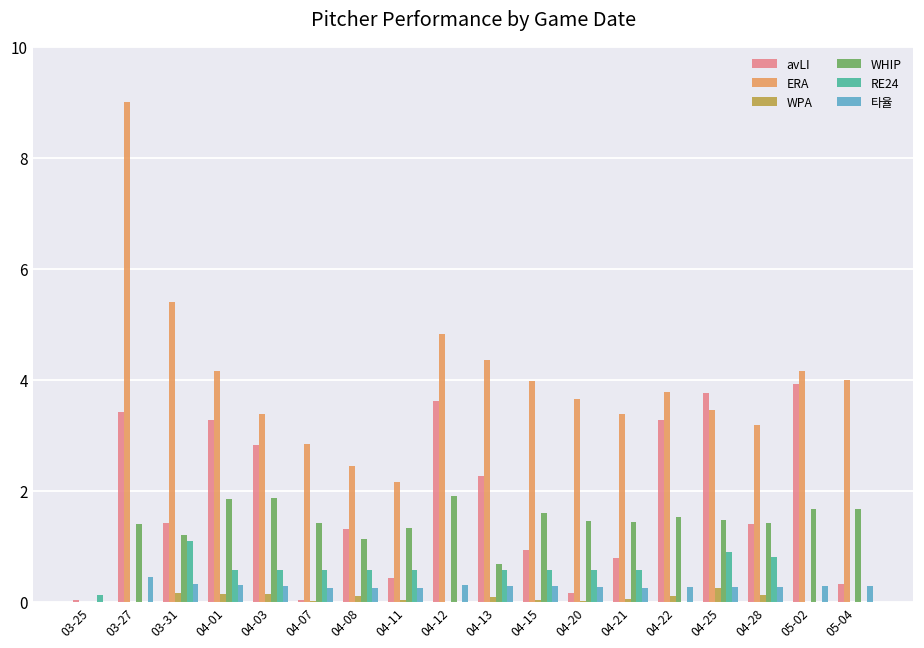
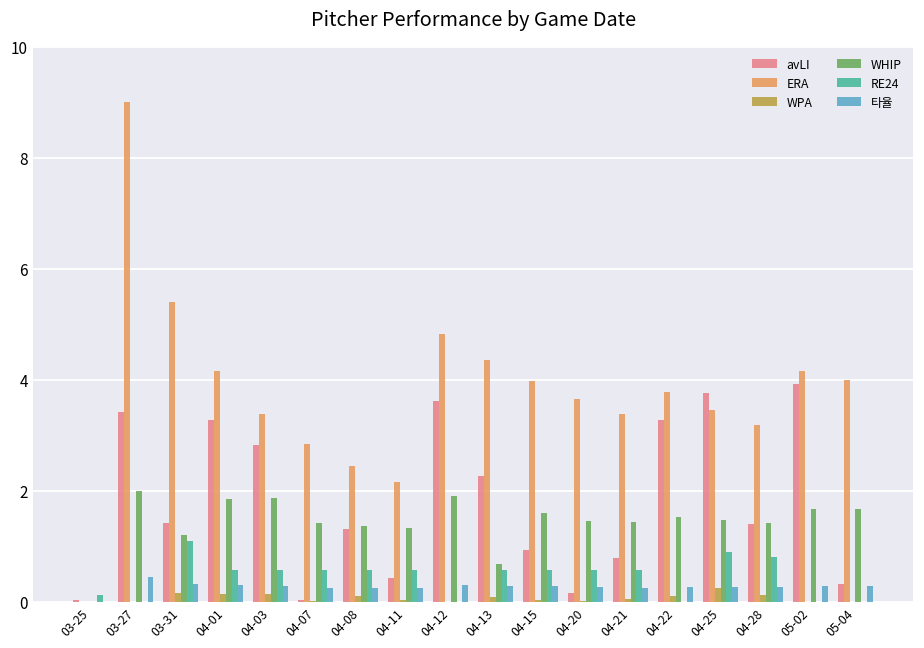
  {
    "WHIP": {
      "03-25": 0.0,
-     "03-27": 1.4,
+     "03-27": 2.0,
      "03-31": 1.2,
      "04-01": 1.9,
      "04-03": 1.9,
      "04-07": 1.4,
-     "04-08": 1.1,
+     "04-08": 1.4,
      "04-11": 1.3,
      "04-12": 1.9,
      "04-13": 0.7,
      "04-15": 1.6,
      "04-20": 1.5,
      "04-21": 1.4,
      "04-22": 1.5,
      "04-25": 1.5,
      "04-28": 1.4,
      "05-02": 1.7,
      "05-04": 1.7
    }
  }
